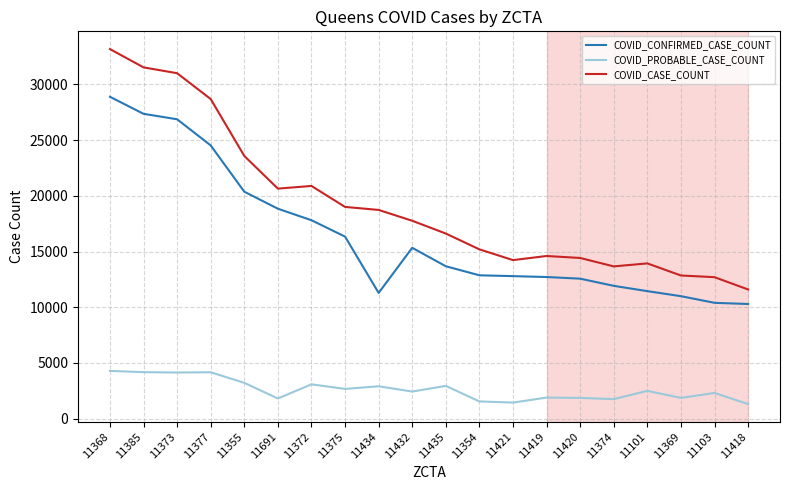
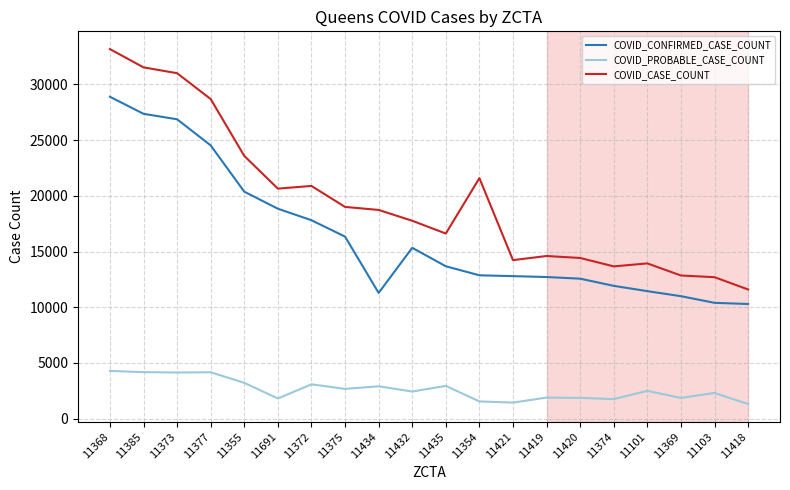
  {
    "COVID_CONFIRMED_CASE_COUNT": {
      "11368": 28900,
      "11385": 27400,
      "11373": 26900,
      "11377": 24500,
      "11355": 20400,
      "11691": 18800,
      "11372": 17800,
      "11375": 16300,
      "11434": 11300,
      "11432": 15300,
      "11435": 13700,
      "11354": 12900,
      "11421": 12800,
      "11419": 12700,
      "11420": 12600,
      "11374": 11900,
      "11101": 11400,
      "11369": 11000,
      "11103": 10400,
      "11418": 10300
    },
    "COVID_PROBABLE_CASE_COUNT": {
      "11368": 4300,
      "11385": 4200,
      "11373": 4100,
      "11377": 4200,
      "11355": 3200,
      "11691": 1800,
      "11372": 3100,
      "11375": 2700,
      "11434": 2900,
      "11432": 2400,
      "11435": 2900,
      "11354": 1500,
      "11421": 1400,
      "11419": 1900,
      "11420": 1900,
      "11374": 1700,
      "11101": 2500,
      "11369": 1900,
      "11103": 2300,
      "11418": 1300
    },
    "COVID_CASE_COUNT": {
      "11368": 33200,
      "11385": 31500,
      "11373": 31000,
      "11377": 28700,
      "11355": 23600,
      "11691": 20600,
      "11372": 20900,
      "11375": 19000,
      "11434": 18700,
      "11432": 17800,
      "11435": 16600,
-     "11354": 15200,
+     "11354": 21600,
      "11421": 14200,
      "11419": 14600,
      "11420": 14400,
      "11374": 13700,
      "11101": 13900,
      "11369": 12800,
      "11103": 12700,
      "11418": 11600
    }
  }
